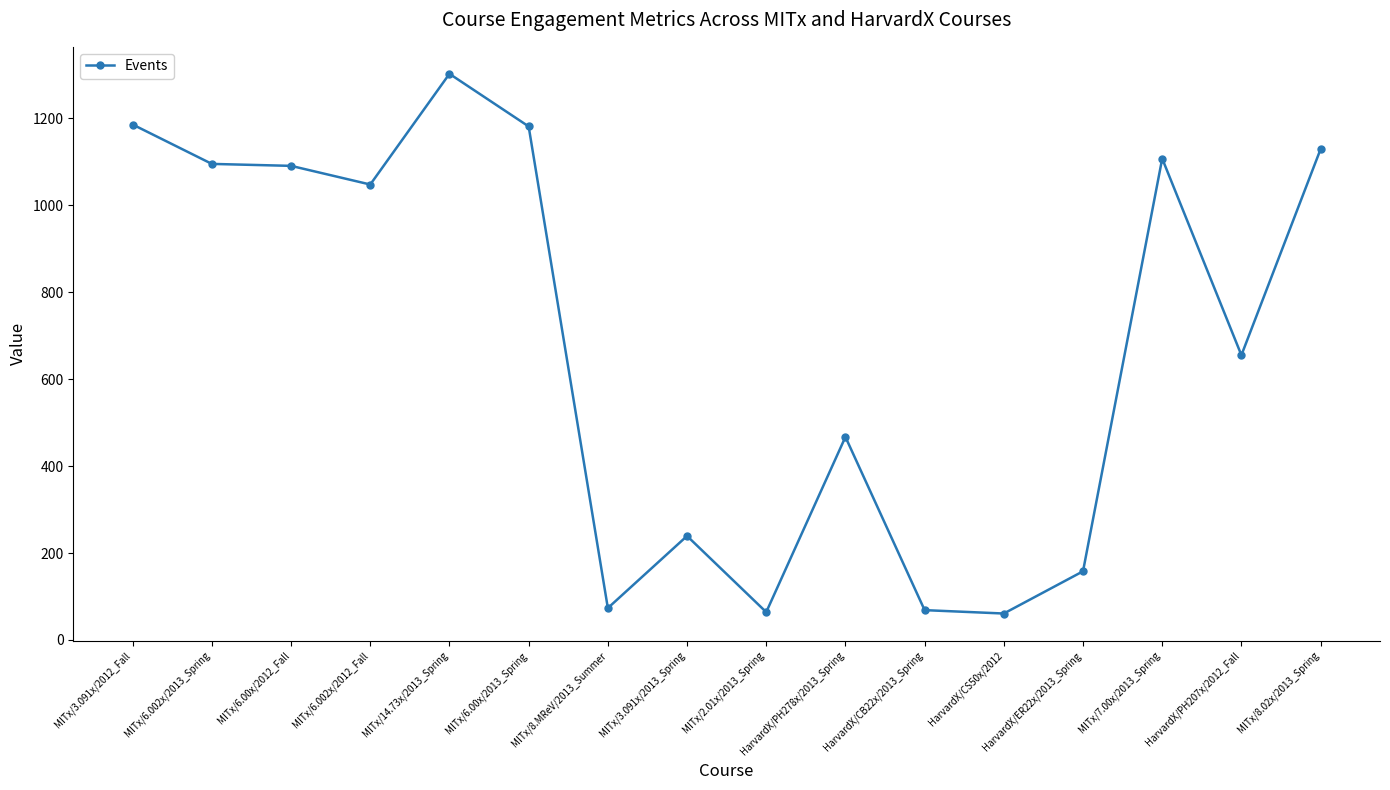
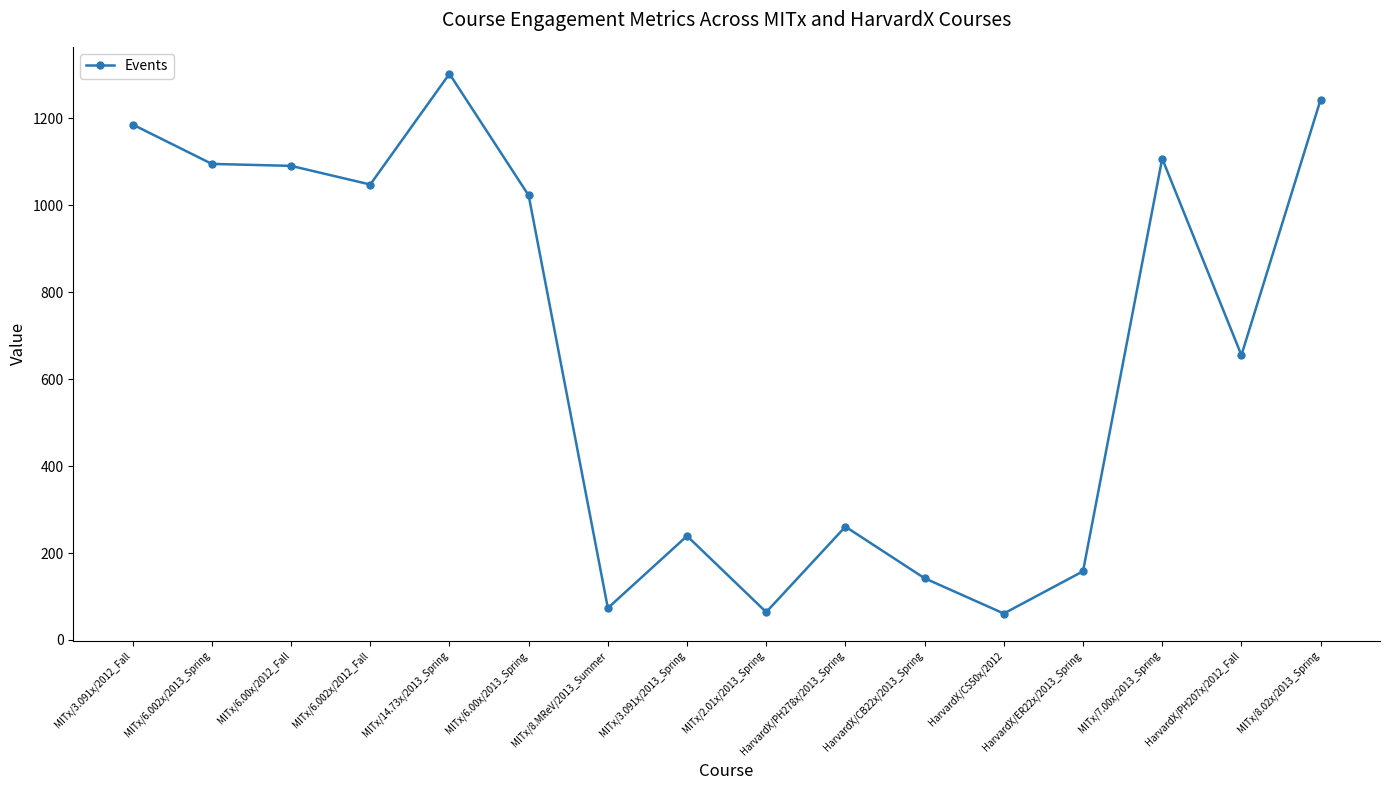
  {
    "MITx/3.091x/2012_Fall": 1190,
    "MITx/6.002x/2013_Spring": 1100,
    "MITx/6.00x/2012_Fall": 1090,
    "MITx/6.002x/2012_Fall": 1050,
    "MITx/14.73x/2013_Spring": 1300,
-   "MITx/6.00x/2013_Spring": 1180,
+   "MITx/6.00x/2013_Spring": 1020,
    "MITx/8.MReV/2013_Summer": 70,
    "MITx/3.091x/2013_Spring": 240,
    "MITx/2.01x/2013_Spring": 60,
-   "HarvardX/PH278x/2013_Spring": 470,
-   "HarvardX/CB22x/2013_Spring": 70,
+   "HarvardX/PH278x/2013_Spring": 260,
+   "HarvardX/CB22x/2013_Spring": 140,
    "HarvardX/CS50x/2012": 60,
    "HarvardX/ER22x/2013_Spring": 160,
    "MITx/7.00x/2013_Spring": 1110,
    "HarvardX/PH207x/2012_Fall": 660,
-   "MITx/8.02x/2013_Spring": 1130
+   "MITx/8.02x/2013_Spring": 1240
  }
